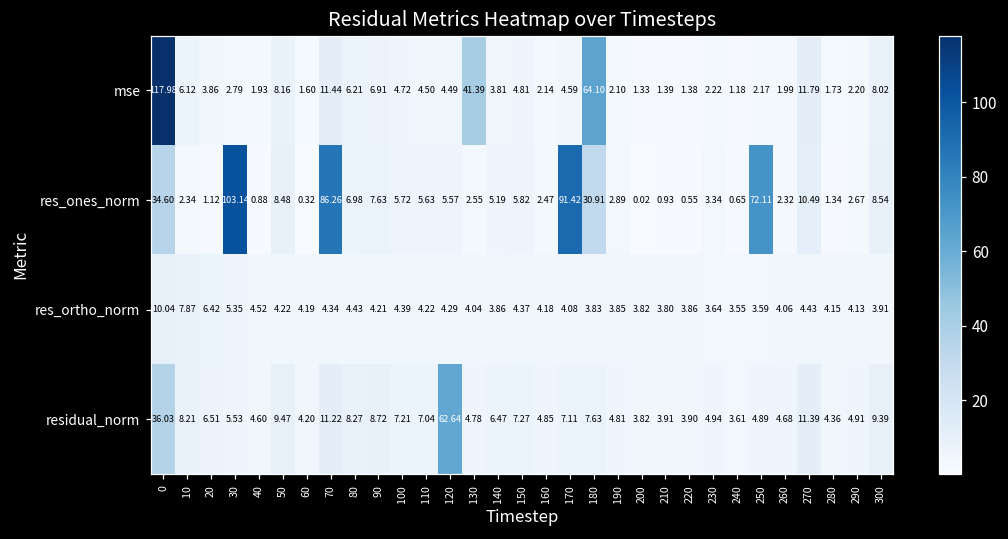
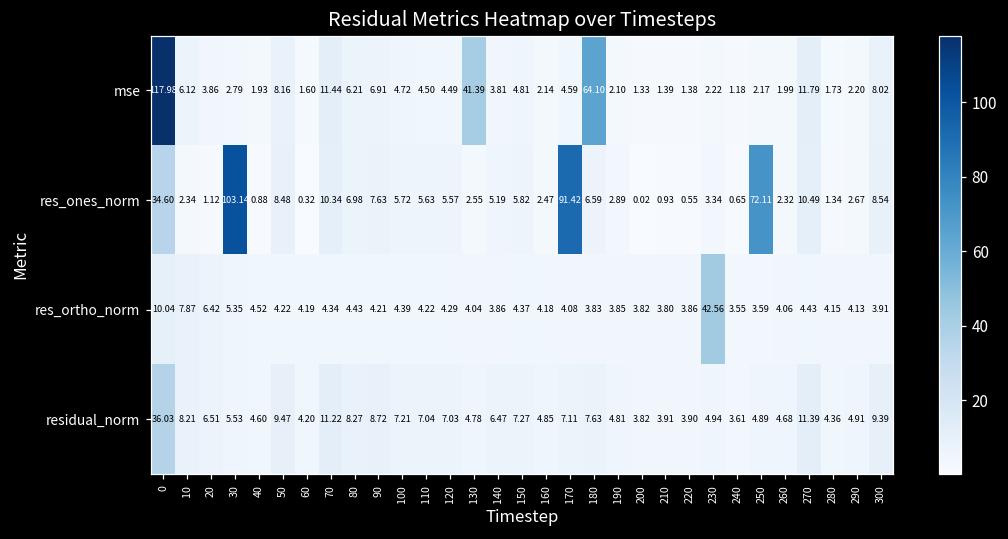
  {
    "mse": {
      "0": 117.98,
      "10": 6.12,
      "20": 3.86,
      "30": 2.79,
      "40": 1.93,
      "50": 8.16,
      "60": 1.60,
      "70": 11.44,
      "80": 6.21,
      "90": 6.91,
      "100": 4.72,
      "110": 4.50,
      "120": 4.49,
      "130": 41.39,
      "140": 3.81,
      "150": 4.81,
      "160": 2.14,
      "170": 4.59,
      "180": 64.10,
      "190": 2.10,
      "200": 1.33,
      "210": 1.39,
      "220": 1.38,
      "230": 2.22,
      "240": 1.18,
      "250": 2.17,
      "260": 1.99,
      "270": 11.79,
      "280": 1.73,
      "290": 2.20,
      "300": 8.02
    },
    "res_ones_norm": {
      "0": 34.60,
      "10": 2.34,
      "20": 1.12,
      "30": 103.14,
      "40": 0.88,
      "50": 8.48,
      "60": 0.32,
-     "70": 86.26,
+     "70": 10.34,
      "80": 6.98,
      "90": 7.63,
      "100": 5.72,
      "110": 5.63,
      "120": 5.57,
      "130": 2.55,
      "140": 5.19,
      "150": 5.82,
      "160": 2.47,
      "170": 91.42,
-     "180": 30.91,
+     "180": 6.59,
      "190": 2.89,
      "200": 0.02,
      "210": 0.93,
      "220": 0.55,
      "230": 3.34,
      "240": 0.65,
      "250": 72.11,
      "260": 2.32,
      "270": 10.49,
      "280": 1.34,
      "290": 2.67,
      "300": 8.54
    },
    "res_ortho_norm": {
      "0": 10.04,
      "10": 7.87,
      "20": 6.42,
      "30": 5.35,
      "40": 4.52,
      "50": 4.22,
      "60": 4.19,
      "70": 4.34,
      "80": 4.43,
      "90": 4.21,
      "100": 4.39,
      "110": 4.22,
      "120": 4.29,
      "130": 4.04,
      "140": 3.86,
      "150": 4.37,
      "160": 4.18,
      "170": 4.08,
      "180": 3.83,
      "190": 3.85,
      "200": 3.82,
      "210": 3.80,
      "220": 3.86,
-     "230": 3.64,
+     "230": 42.56,
      "240": 3.55,
      "250": 3.59,
      "260": 4.06,
      "270": 4.43,
      "280": 4.15,
      "290": 4.13,
      "300": 3.91
    },
    "residual_norm": {
      "0": 36.03,
      "10": 8.21,
      "20": 6.51,
      "30": 5.53,
      "40": 4.60,
      "50": 9.47,
      "60": 4.20,
      "70": 11.22,
      "80": 8.27,
      "90": 8.72,
      "100": 7.21,
      "110": 7.04,
-     "120": 62.64,
+     "120": 7.03,
      "130": 4.78,
      "140": 6.47,
      "150": 7.27,
      "160": 4.85,
      "170": 7.11,
      "180": 7.63,
      "190": 4.81,
      "200": 3.82,
      "210": 3.91,
      "220": 3.90,
      "230": 4.94,
      "240": 3.61,
      "250": 4.89,
      "260": 4.68,
      "270": 11.39,
      "280": 4.36,
      "290": 4.91,
      "300": 9.39
    }
  }
